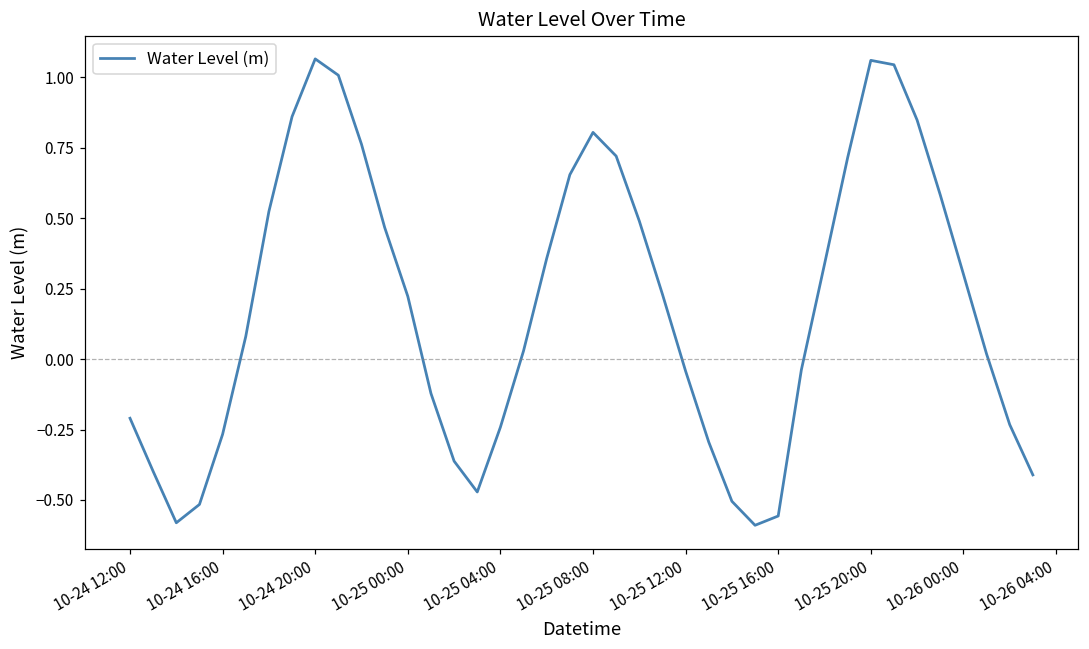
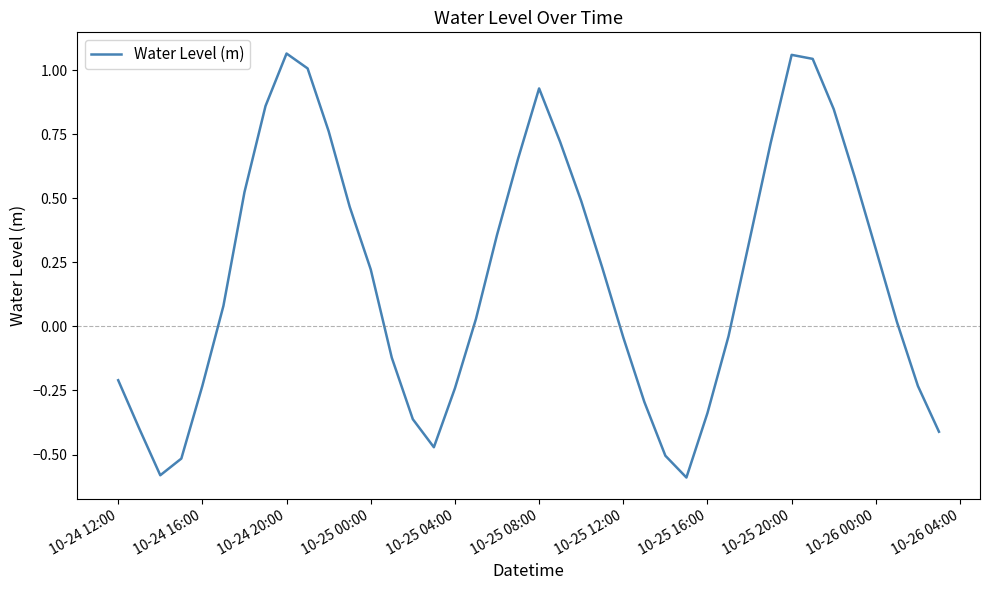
  {
    "10-24 12:00": -0.21,
-   "10-24 16:00": -0.27,
+   "10-24 16:00": -0.23,
    "10-24 20:00": 1.07,
    "10-25 00:00": 0.22,
    "10-25 04:00": -0.24,
-   "10-25 08:00": 0.80,
+   "10-25 08:00": 0.93,
    "10-25 12:00": -0.04,
-   "10-25 16:00": -0.56,
+   "10-25 16:00": -0.34,
    "10-25 20:00": 1.06,
    "10-26 00:00": 0.30
  }
